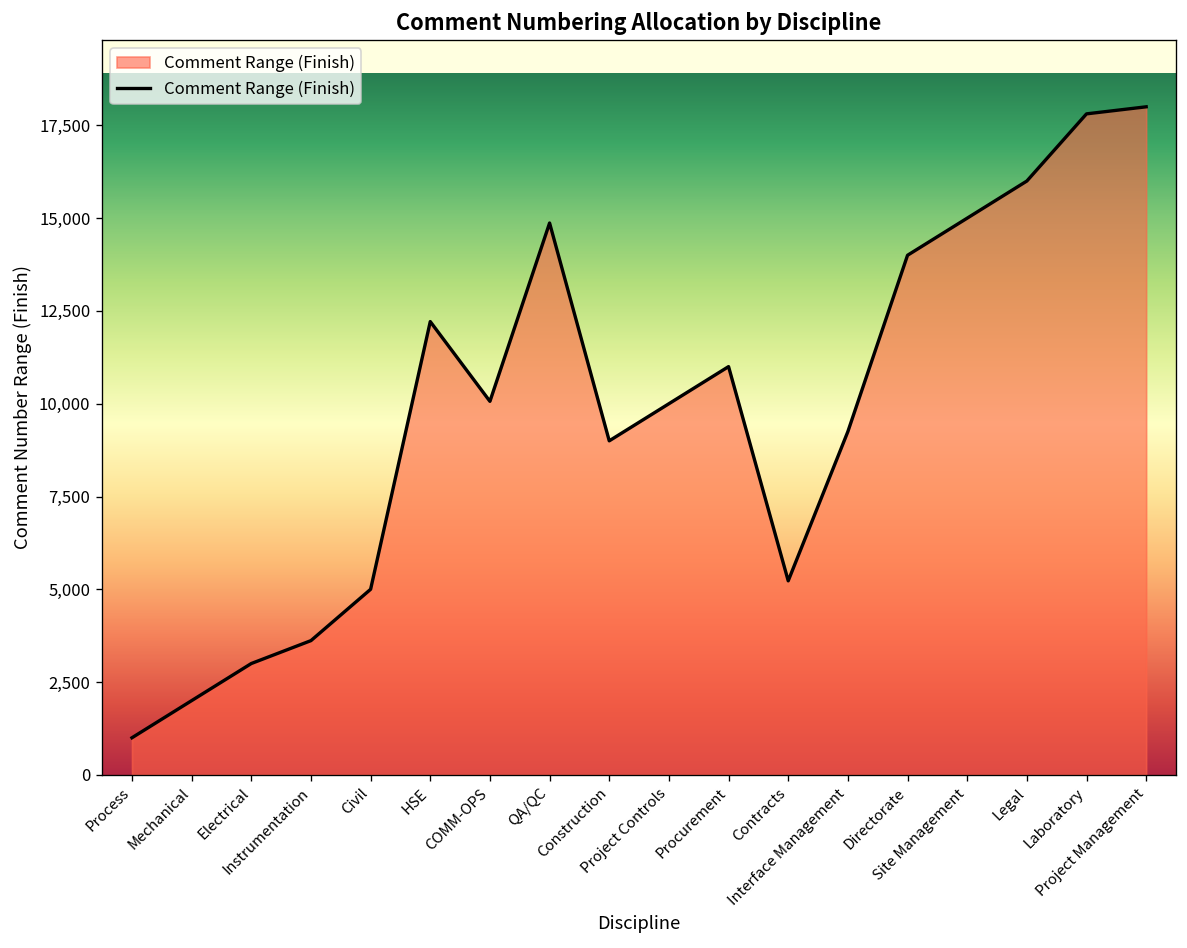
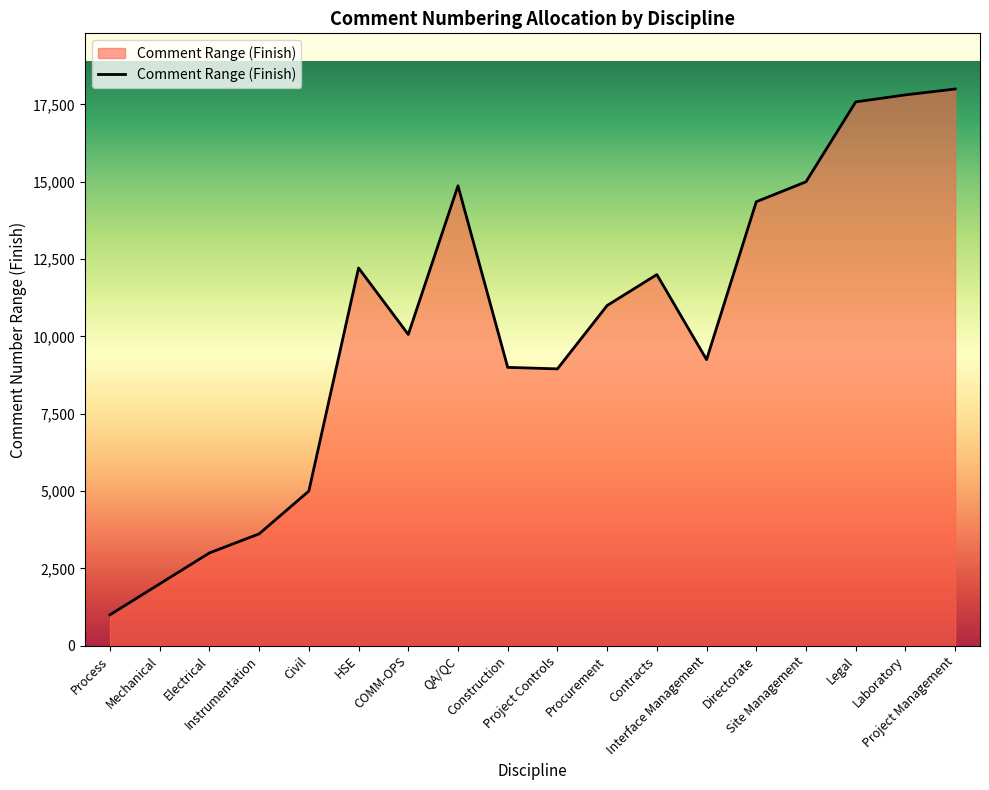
  {
    "Process": "1,000",
    "Mechanical": "2,000",
    "Electrical": "3,000",
    "Instrumentation": "3,600",
    "Civil": "5,000",
    "HSE": "12,200",
    "COMM-OPS": "10,100",
    "QA/QC": "14,900",
    "Construction": "9,000",
-   "Project Controls": "10,000",
+   "Project Controls": "9,000",
    "Procurement": "11,000",
-   "Contracts": "5,200",
+   "Contracts": "12,000",
    "Interface Management": "9,300",
-   "Directorate": "14,000",
+   "Directorate": "14,400",
    "Site Management": "15,000",
-   "Legal": "16,000",
+   "Legal": "17,600",
    "Laboratory": "17,800",
    "Project Management": "18,000"
  }
